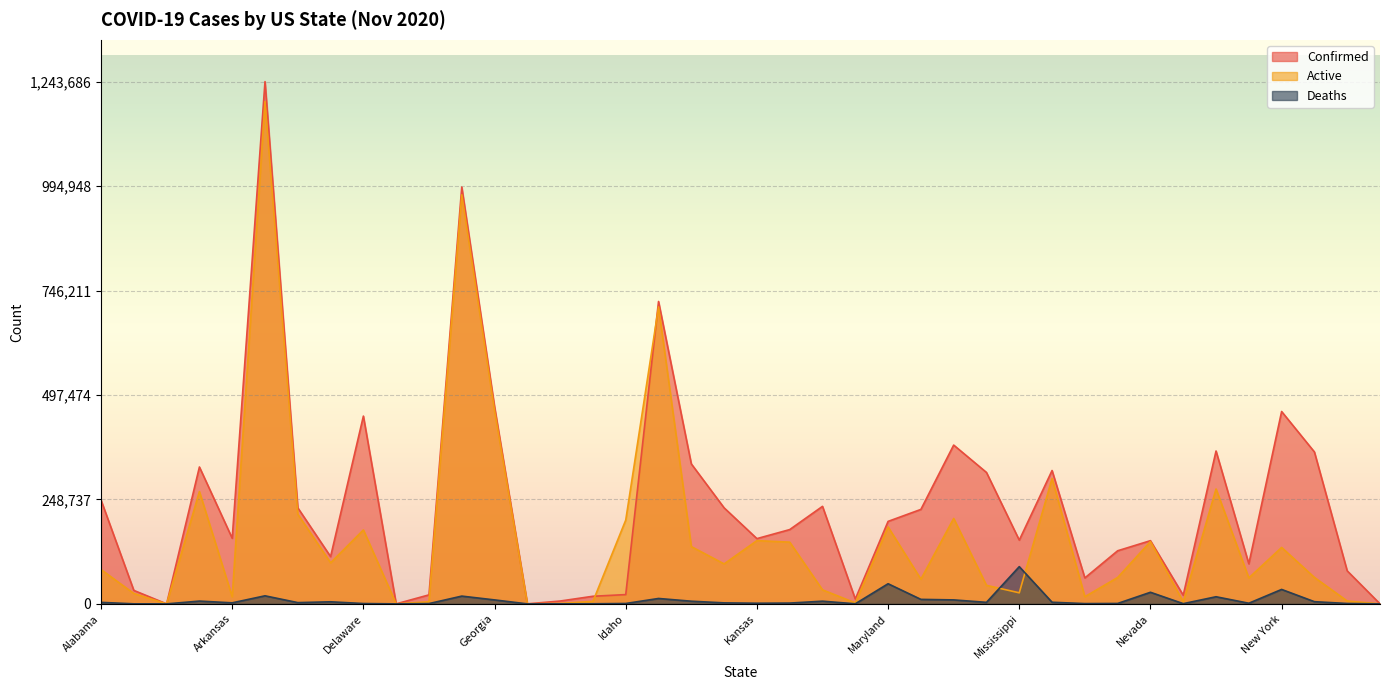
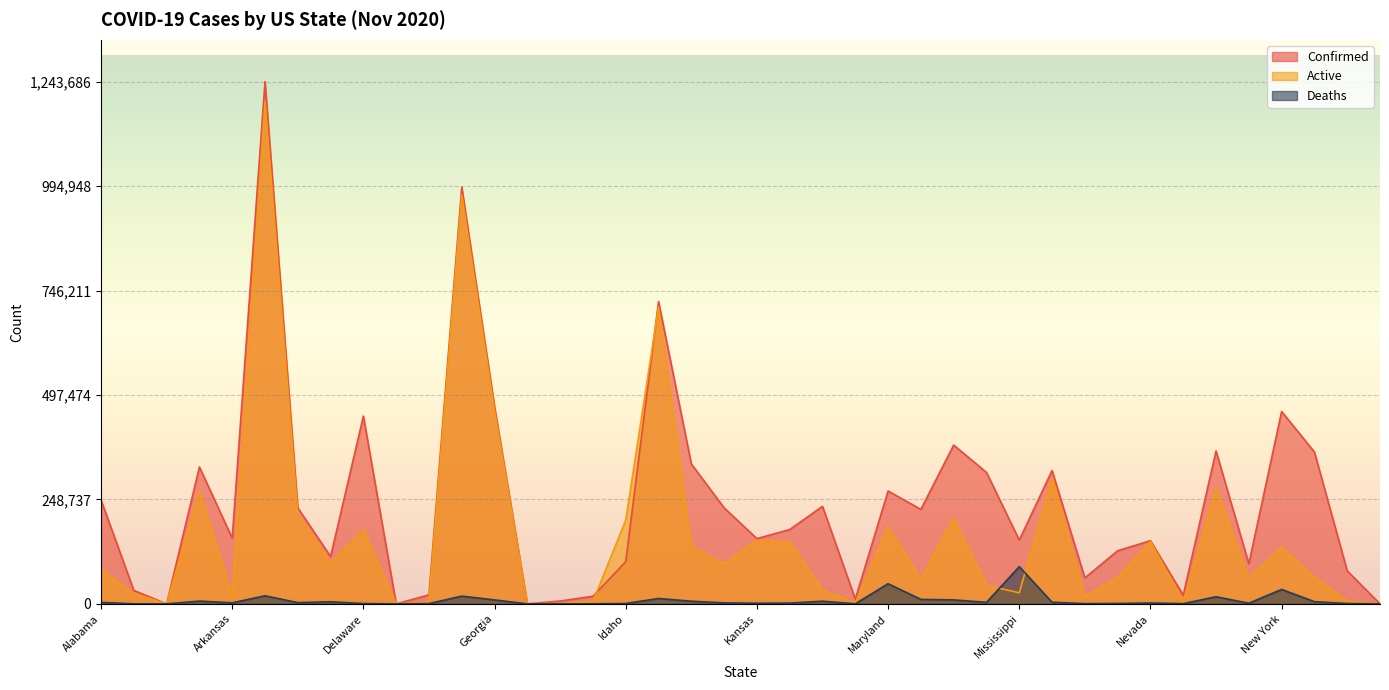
  {
    "Confirmed": {
      "Alabama": "250,000",
      "Arkansas": "160,000",
      "Delaware": "450,000",
      "Georgia": "470,000",
-     "Idaho": "20,000",
-     "Maryland": "200,000",
+     "Idaho": "100,000",
+     "Maryland": "270,000",
      "Mississippi": "150,000",
      "New York": "460,000"
    },
    "Active": {
      "Alabama": "80,000",
      "Arkansas": "20,000",
      "Delaware": "180,000",
      "Georgia": "460,000",
      "Idaho": "200,000",
      "Maryland": "180,000",
      "Mississippi": "30,000",
      "New York": "130,000"
    },
    "Deaths": {
      "Alabama": "0",
      "Arkansas": "0",
      "Delaware": "0",
      "Georgia": "10,000",
      "Idaho": "0",
      "Kansas": "0",
      "Maryland": "50,000",
      "Mississippi": "90,000",
-     "Nevada": "30,000",
+     "Nevada": "0",
      "New York": "30,000"
    }
  }
